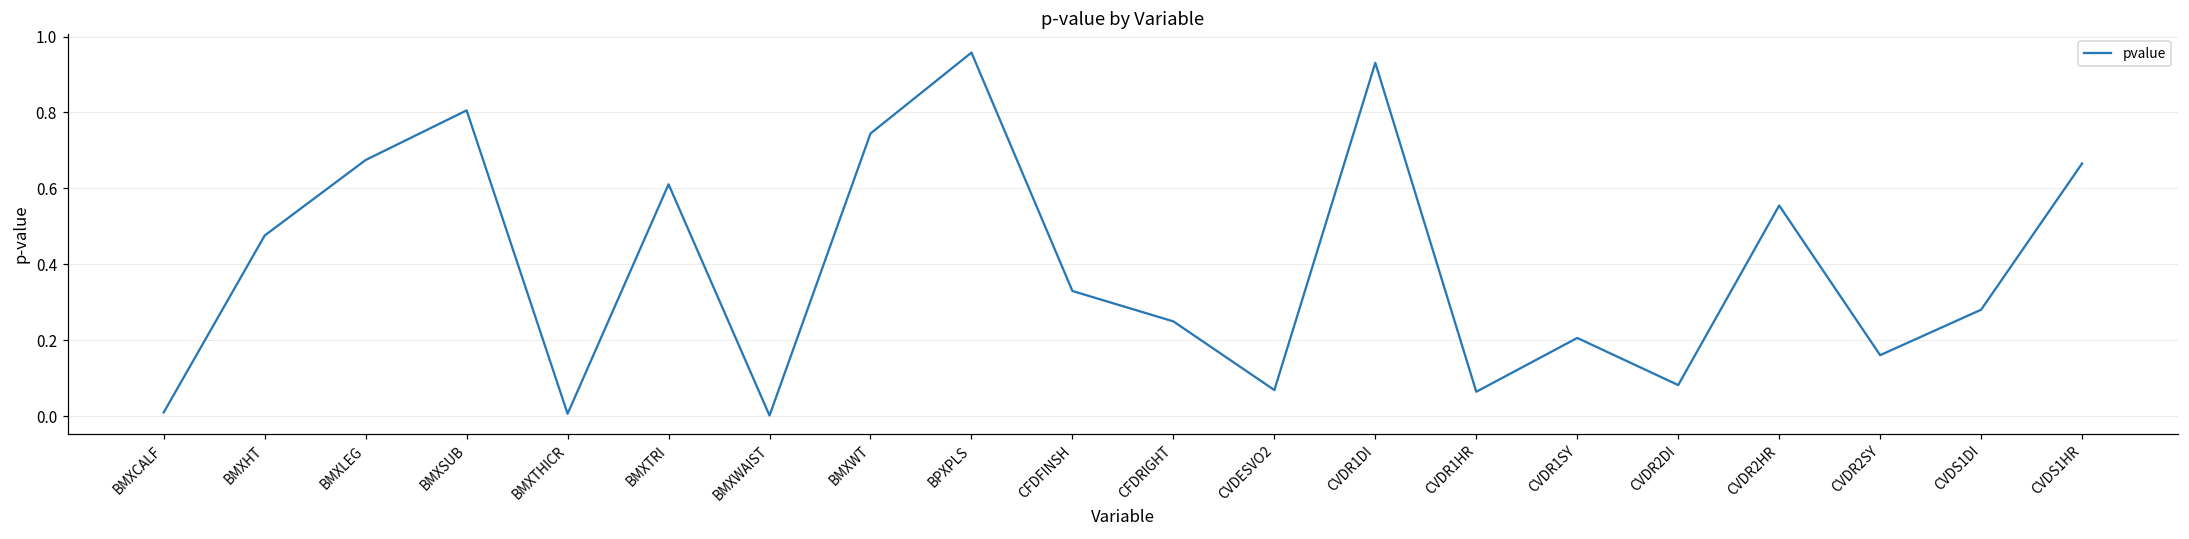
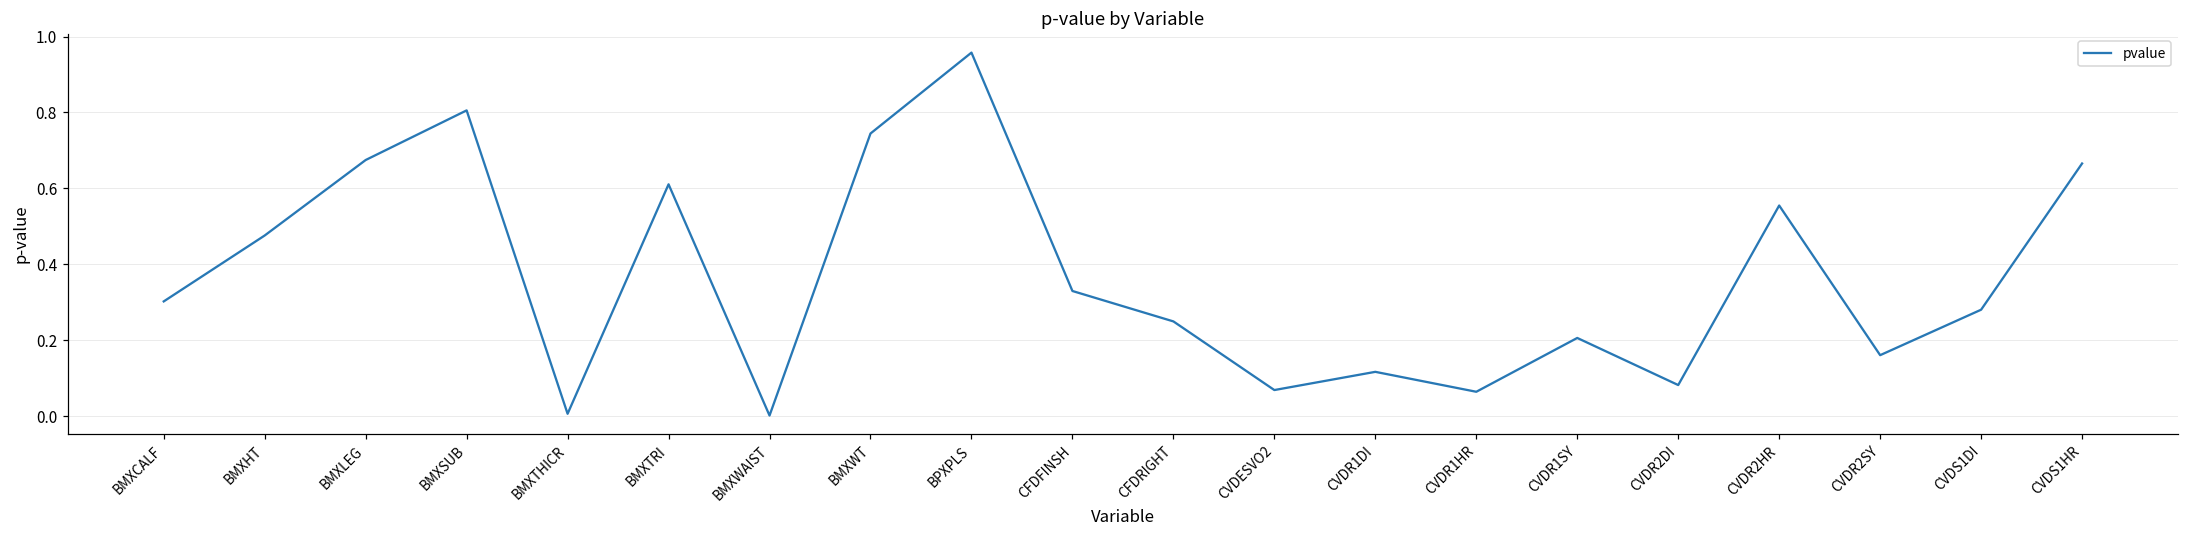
  {
-   "BMXCALF": 0.01,
+   "BMXCALF": 0.30,
    "BMXHT": 0.48,
    "BMXLEG": 0.67,
    "BMXSUB": 0.81,
    "BMXTHICR": 0.01,
    "BMXTRI": 0.61,
    "BMXWAIST": 0.00,
    "BMXWT": 0.74,
    "BPXPLS": 0.96,
    "CFDFINSH": 0.33,
    "CFDRIGHT": 0.25,
    "CVDESVO2": 0.07,
-   "CVDR1DI": 0.93,
+   "CVDR1DI": 0.12,
    "CVDR1HR": 0.06,
    "CVDR1SY": 0.21,
    "CVDR2DI": 0.08,
    "CVDR2HR": 0.55,
    "CVDR2SY": 0.16,
    "CVDS1DI": 0.28,
    "CVDS1HR": 0.67
  }
